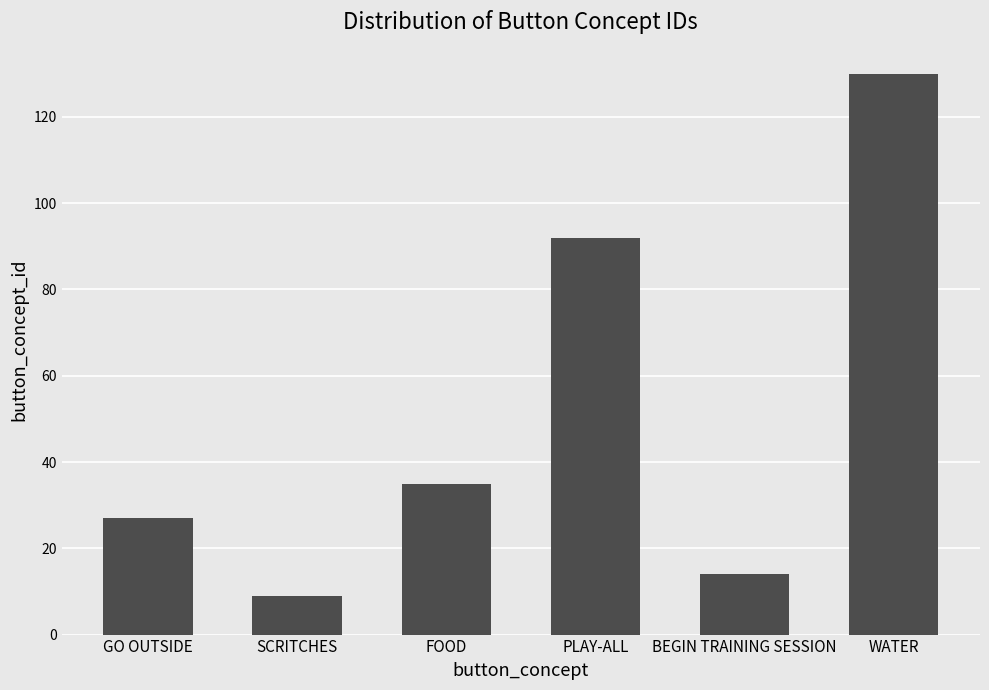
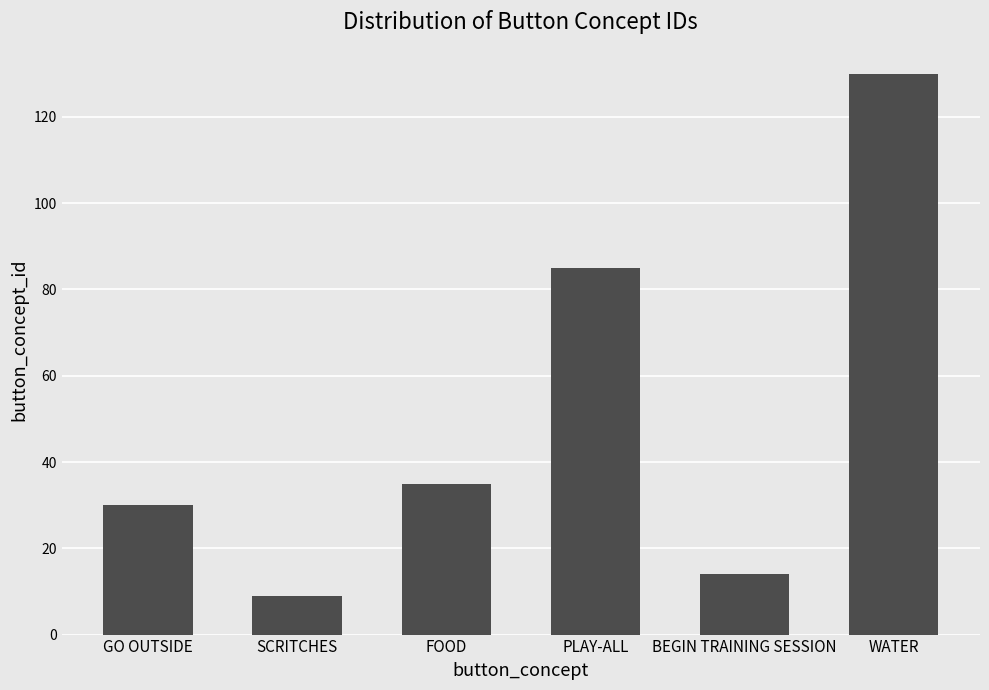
  {
-   "GO OUTSIDE": 27,
+   "GO OUTSIDE": 30,
    "SCRITCHES": 9,
    "FOOD": 35,
-   "PLAY-ALL": 92,
+   "PLAY-ALL": 85,
    "BEGIN TRAINING SESSION": 14,
    "WATER": 130
  }
